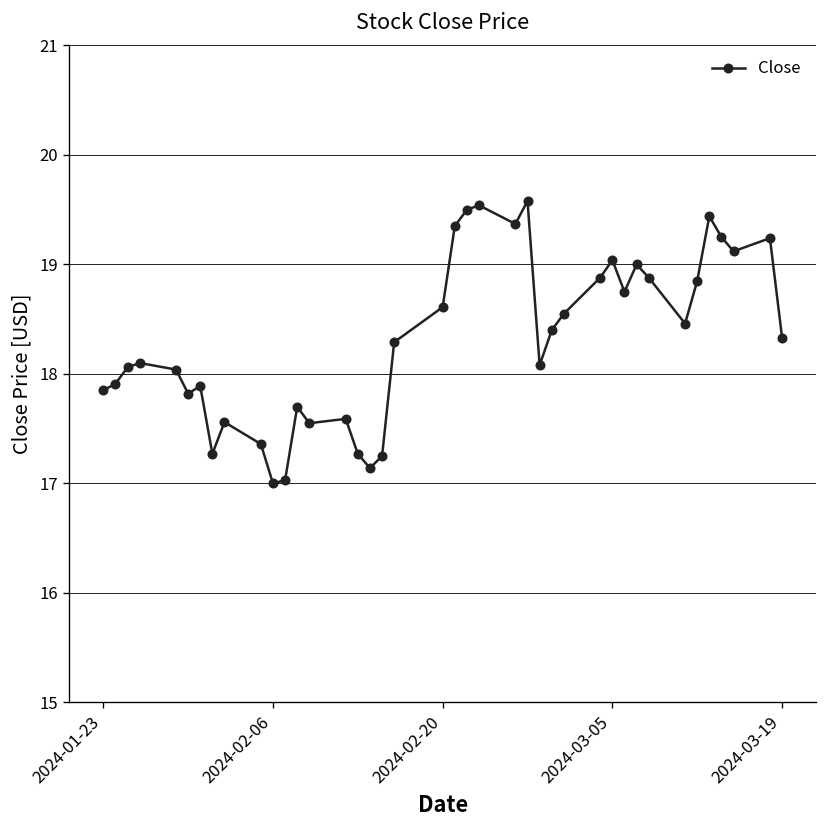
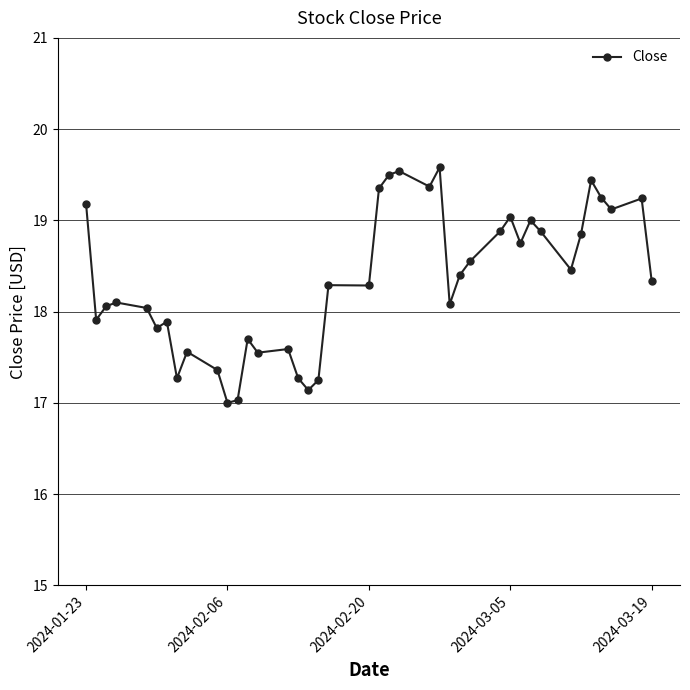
  {
-   "2024-01-23": 17.9,
+   "2024-01-23": 19.2,
    "2024-02-06": 17.0,
-   "2024-02-20": 18.6,
+   "2024-02-20": 18.3,
    "2024-03-05": 19.0,
    "2024-03-19": 18.3
  }
